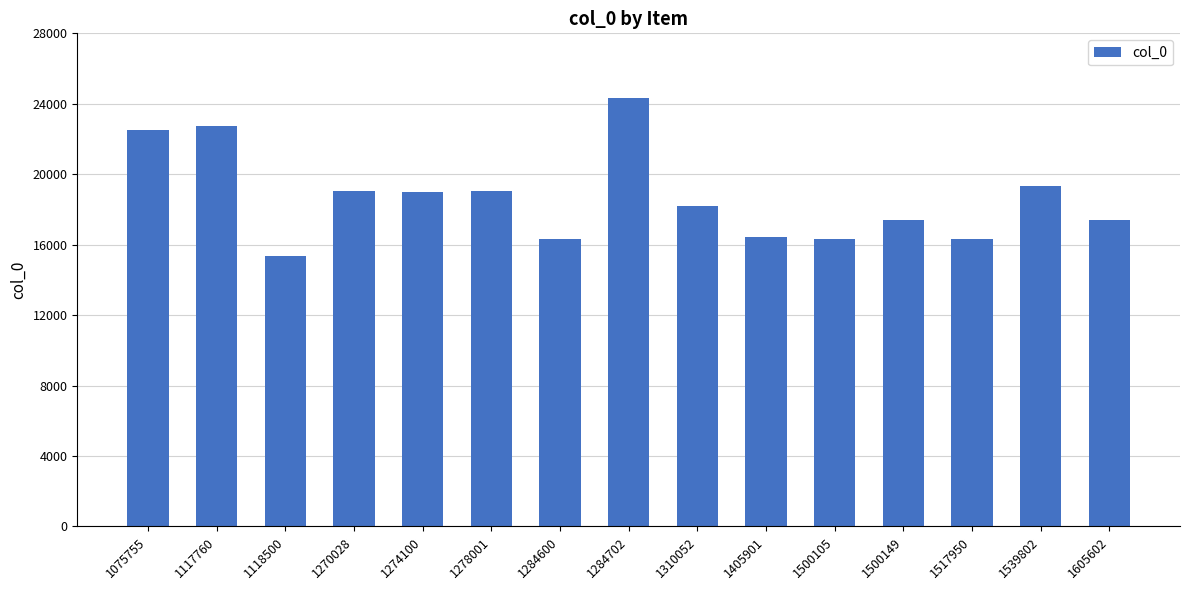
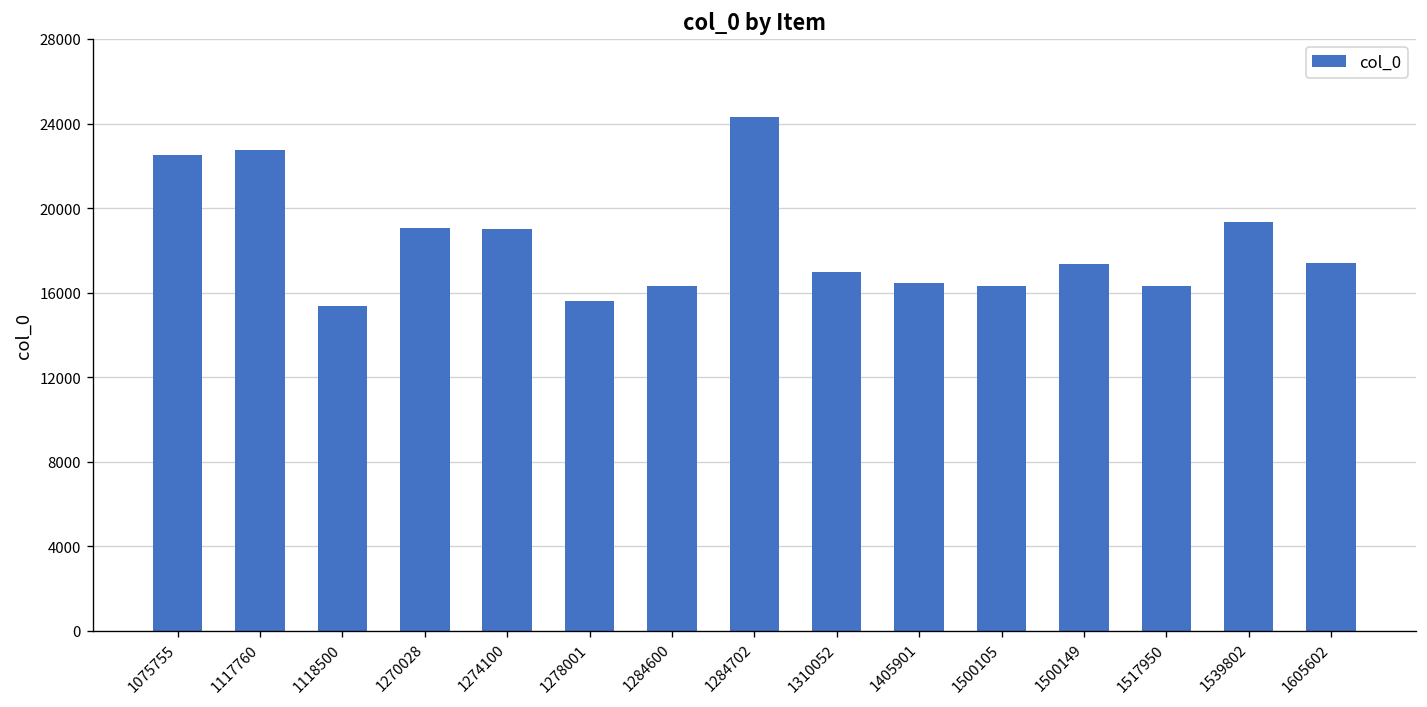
  {
    "1075755": 22500,
    "1117760": 22700,
    "1118500": 15400,
    "1270028": 19100,
    "1274100": 19000,
-   "1278001": 19100,
+   "1278001": 15600,
    "1284600": 16300,
    "1284702": 24300,
-   "1310052": 18200,
+   "1310052": 17000,
    "1405901": 16400,
    "1500105": 16300,
    "1500149": 17400,
    "1517950": 16300,
    "1539802": 19300,
    "1605602": 17400
  }
